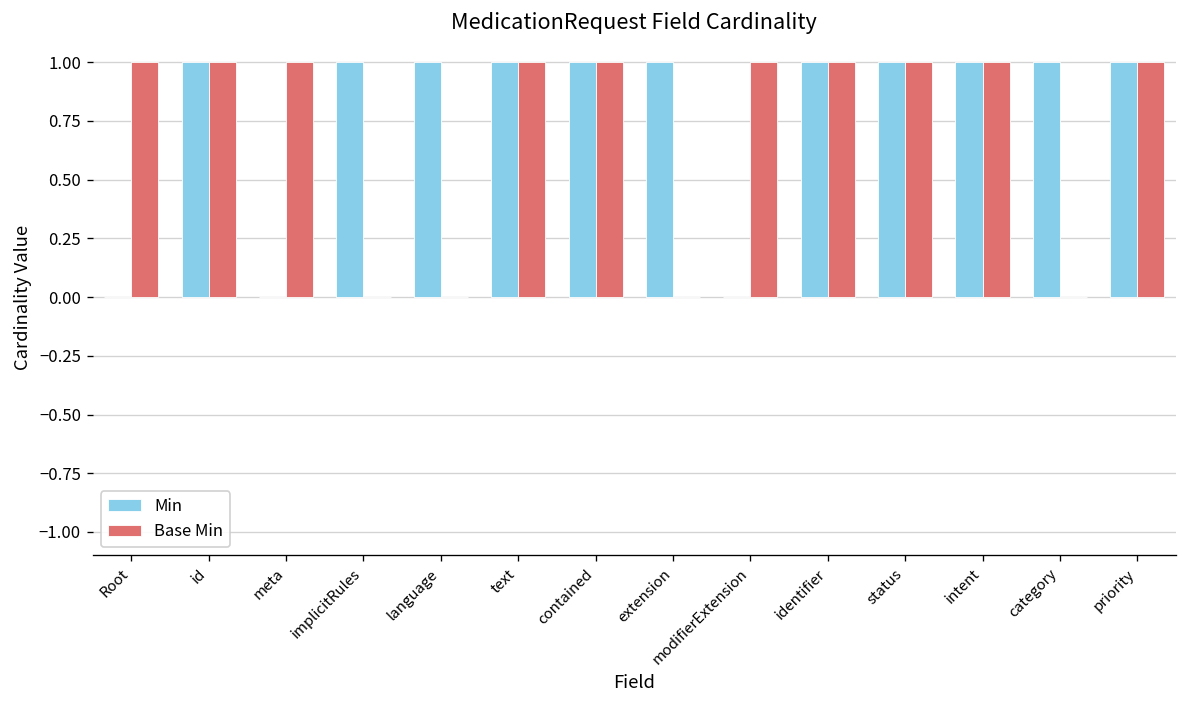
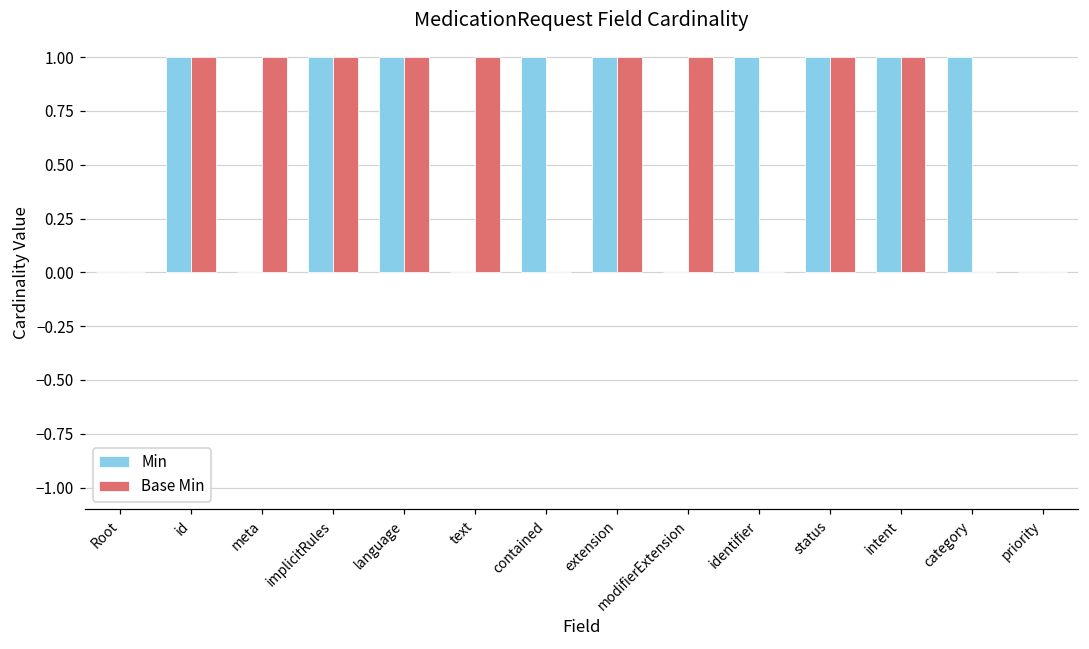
  {
    "Min": {
      "Root": 0,
      "id": 1,
      "meta": 0,
      "implicitRules": 1,
      "language": 1,
-     "text": 1,
+     "text": 0,
      "contained": 1,
      "extension": 1,
      "modifierExtension": 0,
      "identifier": 1,
      "status": 1,
      "intent": 1,
      "category": 1,
-     "priority": 1
+     "priority": 0
    },
    "Base Min": {
-     "Root": 1,
+     "Root": 0,
      "id": 1,
      "meta": 1,
-     "implicitRules": 0,
-     "language": 0,
+     "implicitRules": 1,
+     "language": 1,
      "text": 1,
-     "contained": 1,
-     "extension": 0,
+     "contained": 0,
+     "extension": 1,
      "modifierExtension": 1,
-     "identifier": 1,
+     "identifier": 0,
      "status": 1,
      "intent": 1,
      "category": 0,
-     "priority": 1
+     "priority": 0
    }
  }
